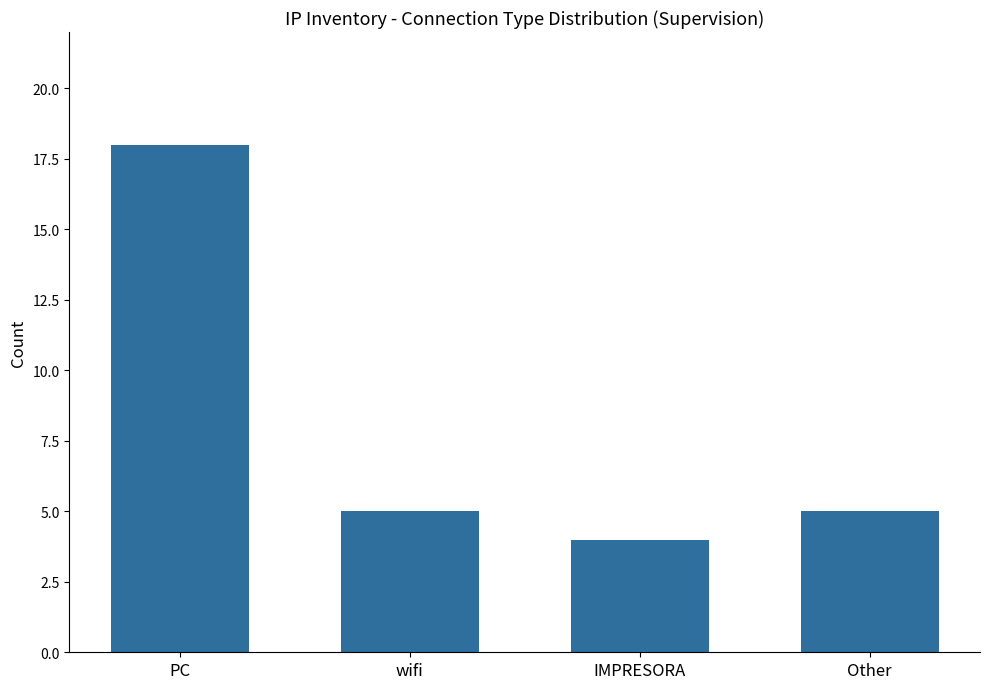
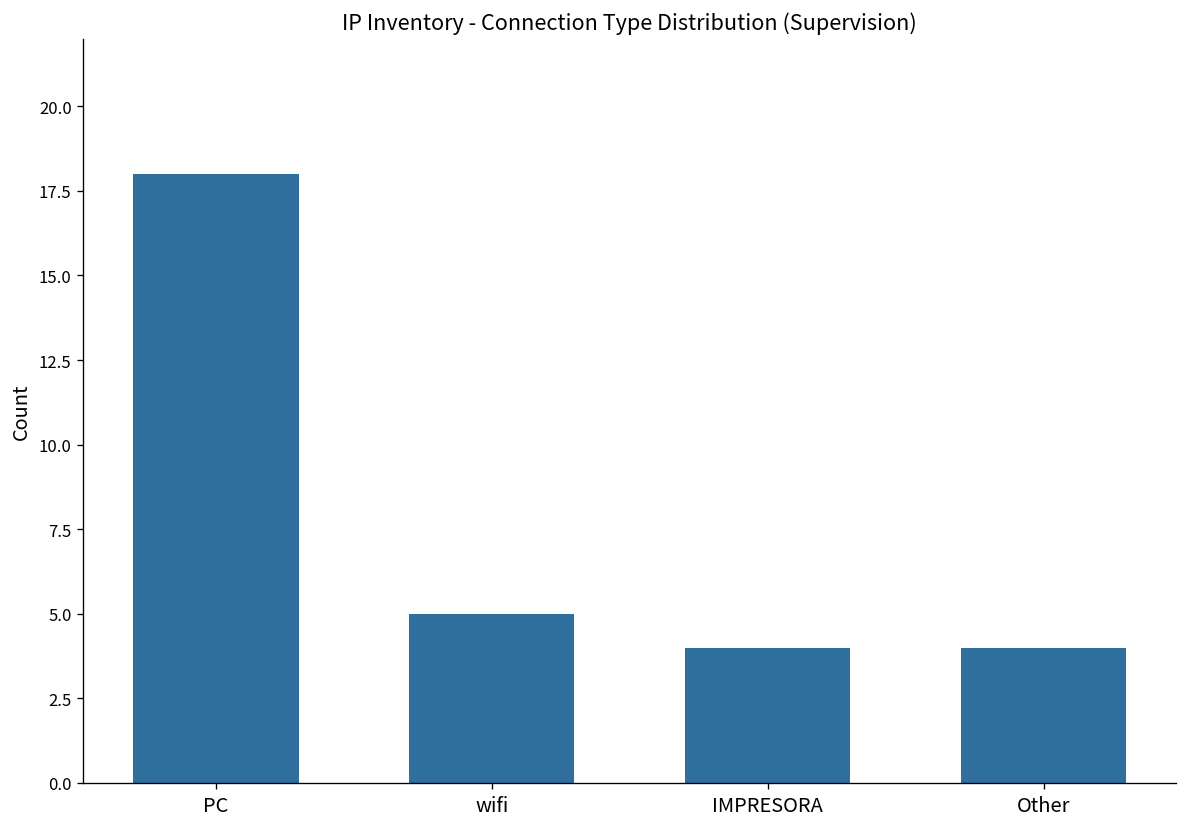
  {
    "PC": 18,
    "wifi": 5,
    "IMPRESORA": 4,
-   "Other": 5
+   "Other": 4
  }
